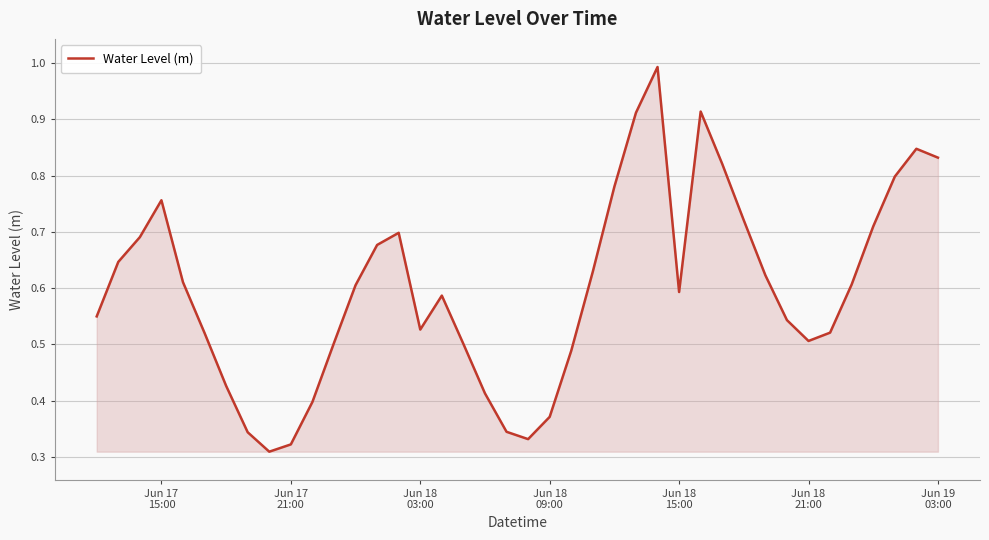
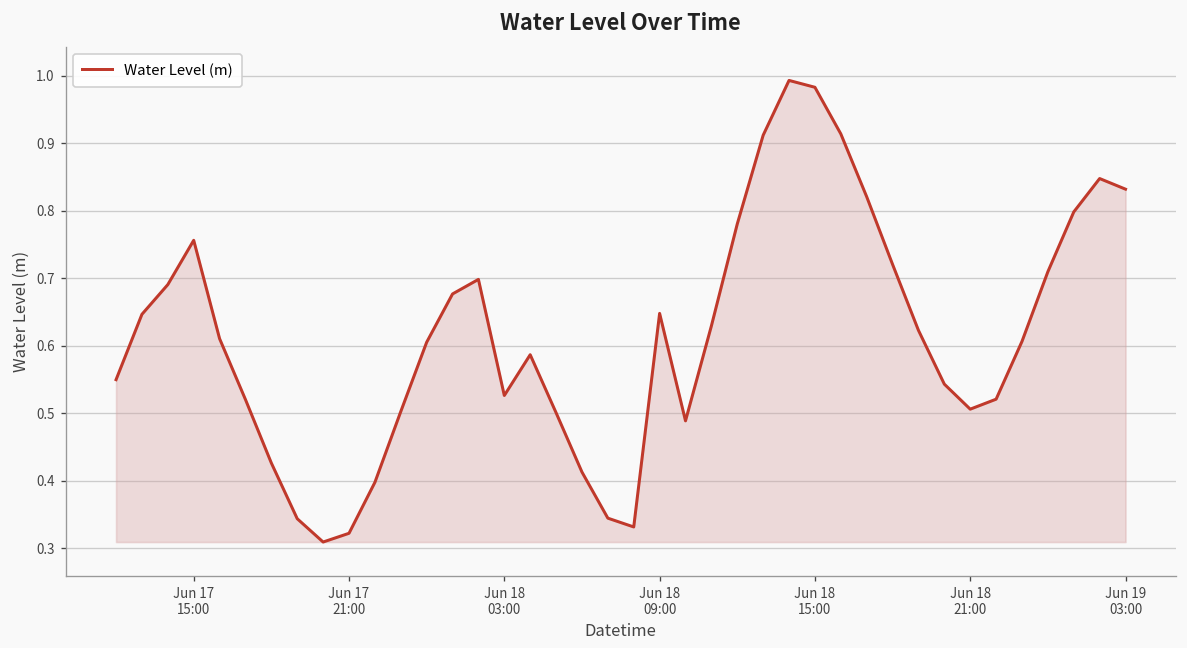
  {
    "Jun 17 15:00": 0.76,
    "Jun 17 21:00": 0.32,
    "Jun 18 03:00": 0.53,
-   "Jun 18 09:00": 0.37,
-   "Jun 18 15:00": 0.59,
+   "Jun 18 09:00": 0.65,
+   "Jun 18 15:00": 0.98,
    "Jun 18 21:00": 0.51,
    "Jun 19 03:00": 0.83
  }
